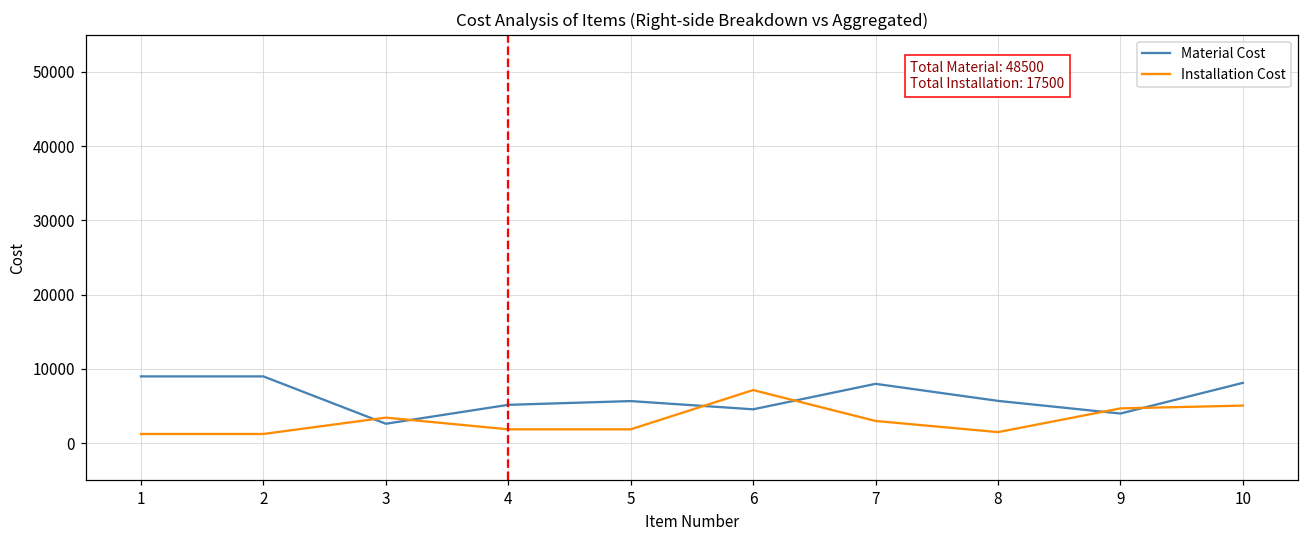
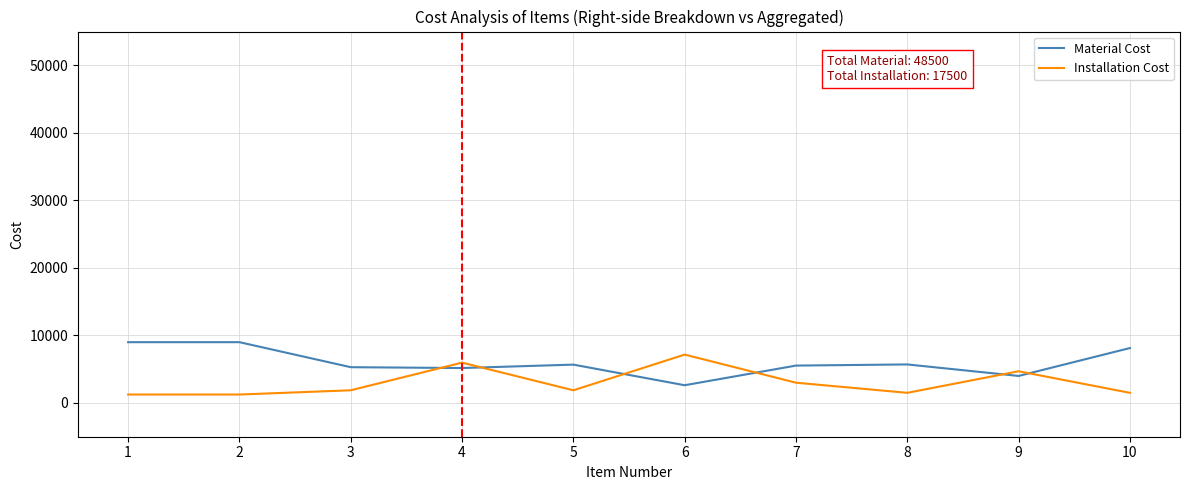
  {
    "Material Cost": {
      "1": 9000,
      "2": 9000,
-     "3": 3000,
+     "3": 5000,
      "4": 5000,
      "5": 6000,
-     "6": 5000,
-     "7": 8000,
+     "6": 3000,
+     "7": 6000,
      "8": 6000,
      "9": 4000,
      "10": 8000
    },
    "Installation Cost": {
      "1": 1000,
      "2": 1000,
-     "3": 3000,
-     "4": 2000,
+     "3": 2000,
+     "4": 6000,
      "5": 2000,
      "6": 7000,
      "7": 3000,
      "8": 2000,
      "9": 5000,
-     "10": 5000
+     "10": 2000
    }
  }
